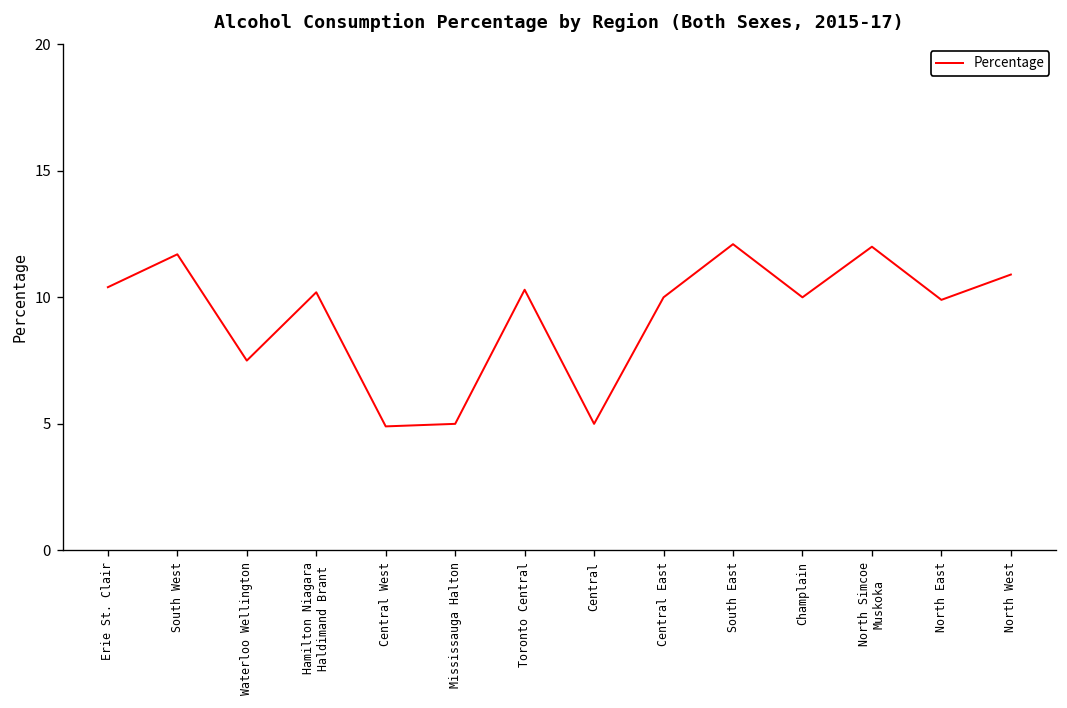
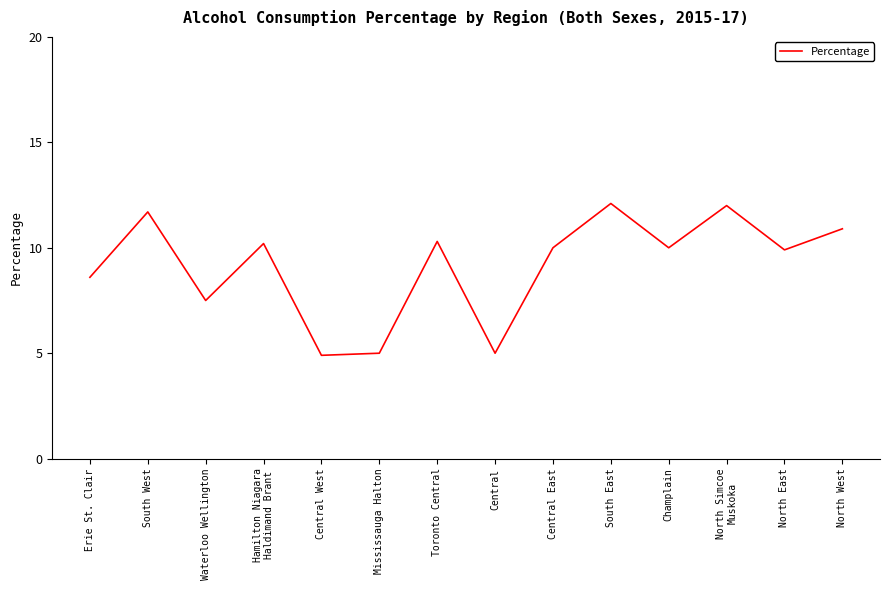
  {
-   "Erie St. Clair": 10.4,
+   "Erie St. Clair": 8.6,
    "South West": 11.7,
    "Waterloo Wellington": 7.5,
    "Hamilton Niagara Haldimand Brant": 10.2,
    "Central West": 4.9,
    "Mississauga Halton": 5.0,
    "Toronto Central": 10.3,
    "Central": 5.0,
    "Central East": 10.0,
    "South East": 12.1,
    "Champlain": 10.0,
    "North Simcoe Muskoka": 12.0,
    "North East": 9.9,
    "North West": 10.9
  }
